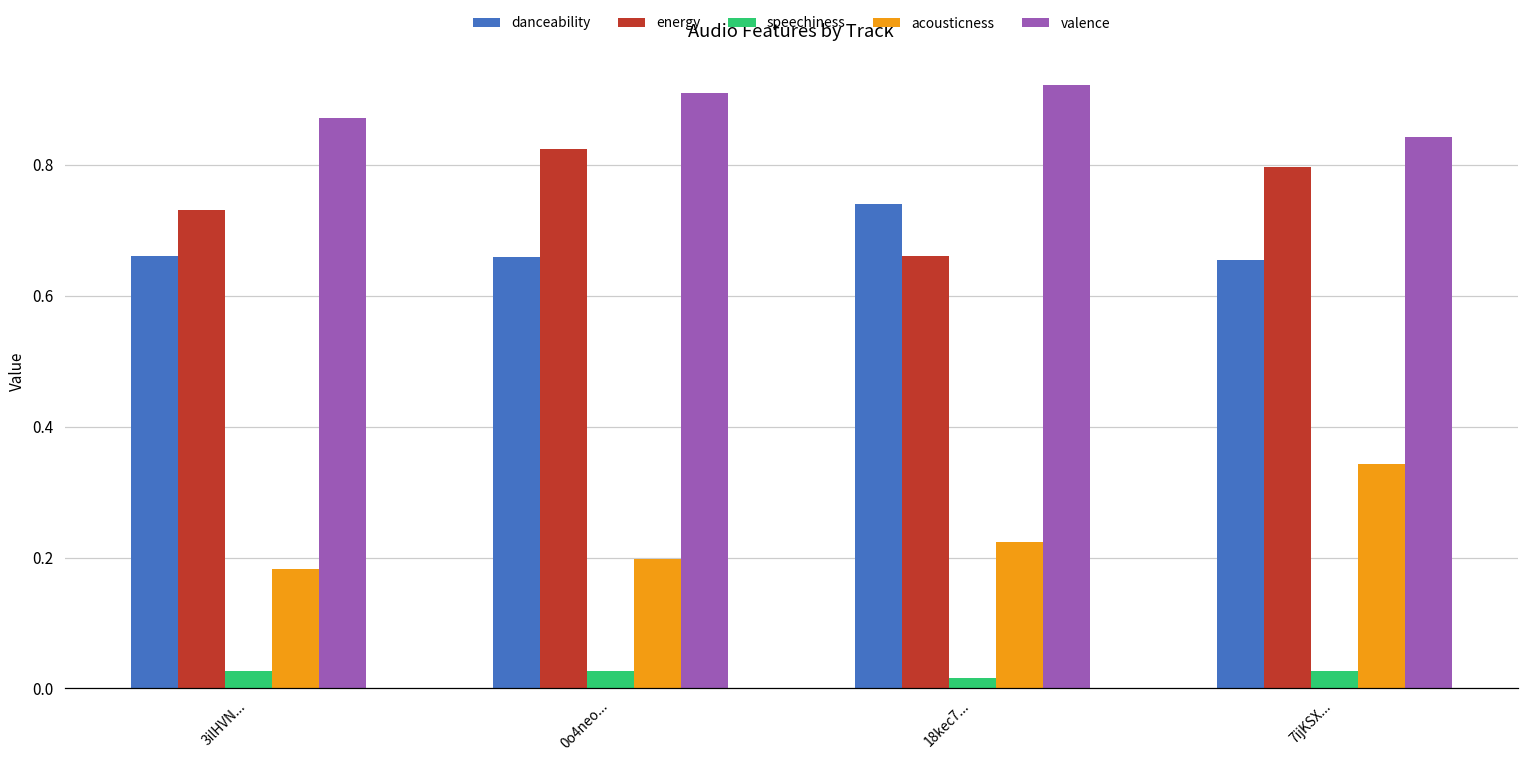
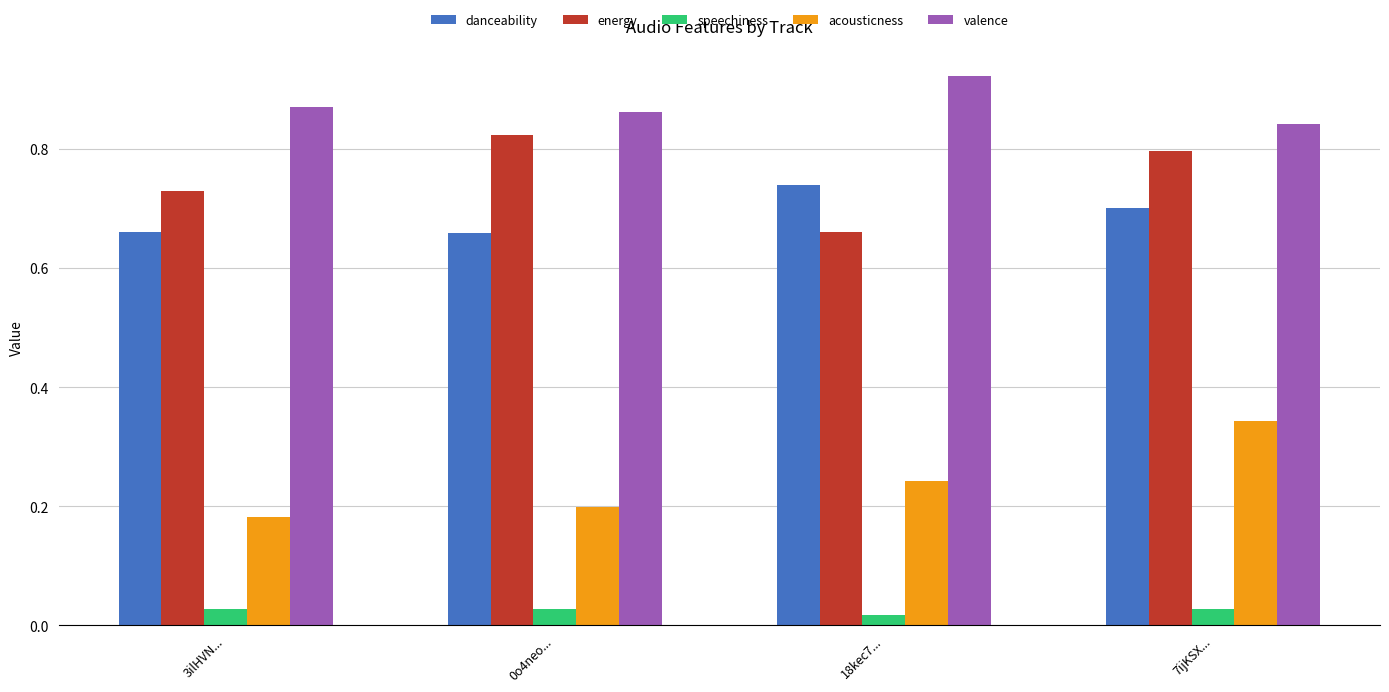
  {
    "danceability": {
      "3ilHVN...": 0.66,
      "0o4neo...": 0.66,
      "18kec7...": 0.74,
-     "7ijKSX...": 0.65
+     "7ijKSX...": 0.70
    },
    "energy": {
      "3ilHVN...": 0.73,
      "0o4neo...": 0.82,
      "18kec7...": 0.66,
      "7ijKSX...": 0.80
    },
    "speechiness": {
      "3ilHVN...": 0.03,
      "0o4neo...": 0.03,
      "18kec7...": 0.02,
      "7ijKSX...": 0.03
    },
    "acousticness": {
      "3ilHVN...": 0.18,
      "0o4neo...": 0.20,
-     "18kec7...": 0.22,
+     "18kec7...": 0.24,
      "7ijKSX...": 0.34
    },
    "valence": {
      "3ilHVN...": 0.87,
-     "0o4neo...": 0.91,
+     "0o4neo...": 0.86,
      "18kec7...": 0.92,
      "7ijKSX...": 0.84
    }
  }
